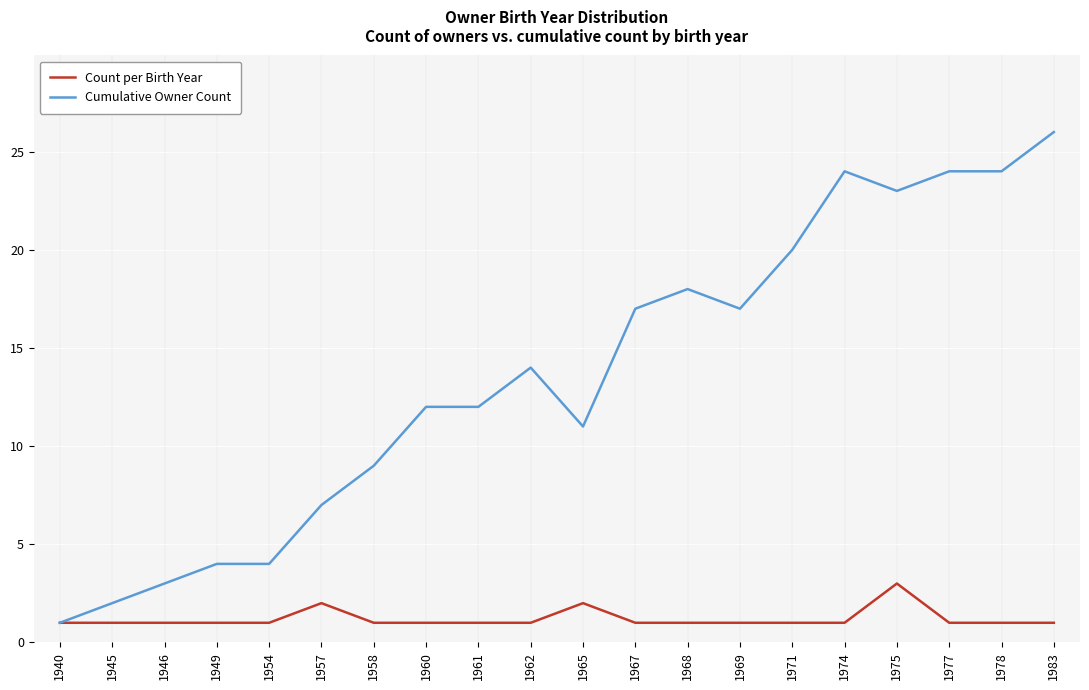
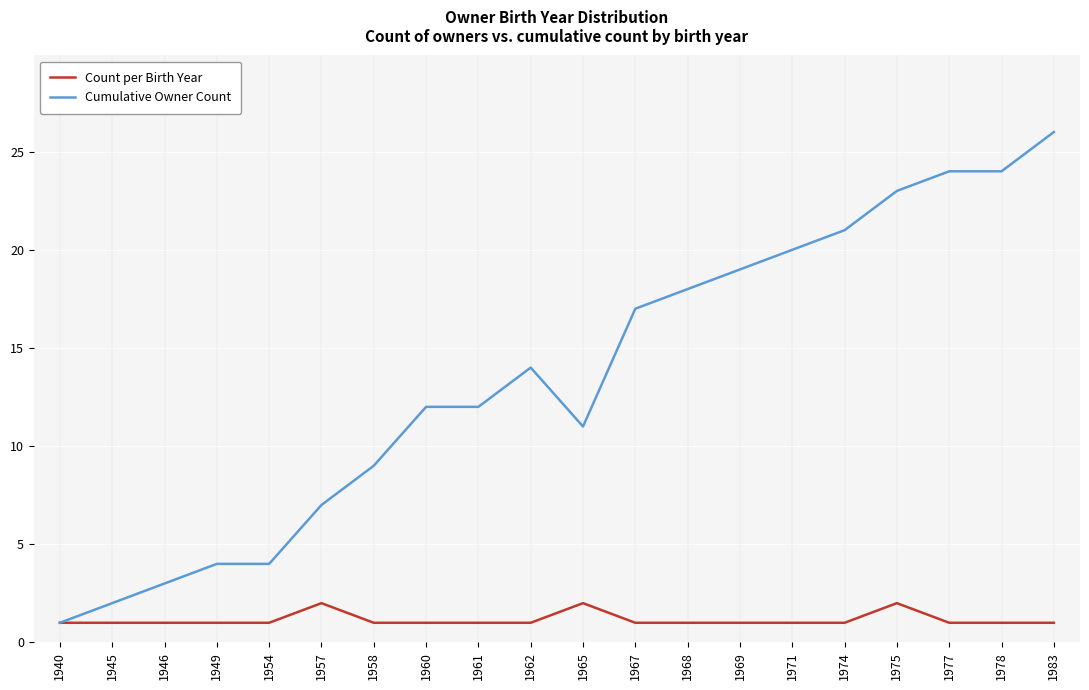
  {
    "Count per Birth Year": {
      "1945": 1,
      "1946": 1,
      "1949": 1,
      "1954": 1,
      "1957": 2,
      "1958": 1,
      "1960": 1,
      "1961": 1,
      "1962": 1,
      "1965": 2,
      "1967": 1,
      "1968": 1,
      "1969": 1,
      "1971": 1,
      "1974": 1,
-     "1975": 3,
+     "1975": 2,
      "1977": 1,
      "1978": 1,
      "1983": 1
    },
    "Cumulative Owner Count": {
      "1945": 2,
      "1946": 3,
      "1949": 4,
      "1954": 4,
      "1957": 7,
      "1958": 9,
      "1960": 12,
      "1961": 12,
      "1962": 14,
      "1965": 11,
      "1967": 17,
      "1968": 18,
-     "1969": 17,
+     "1969": 19,
      "1971": 20,
-     "1974": 24,
+     "1974": 21,
      "1975": 23,
      "1977": 24,
      "1978": 24,
      "1983": 26
    }
  }
